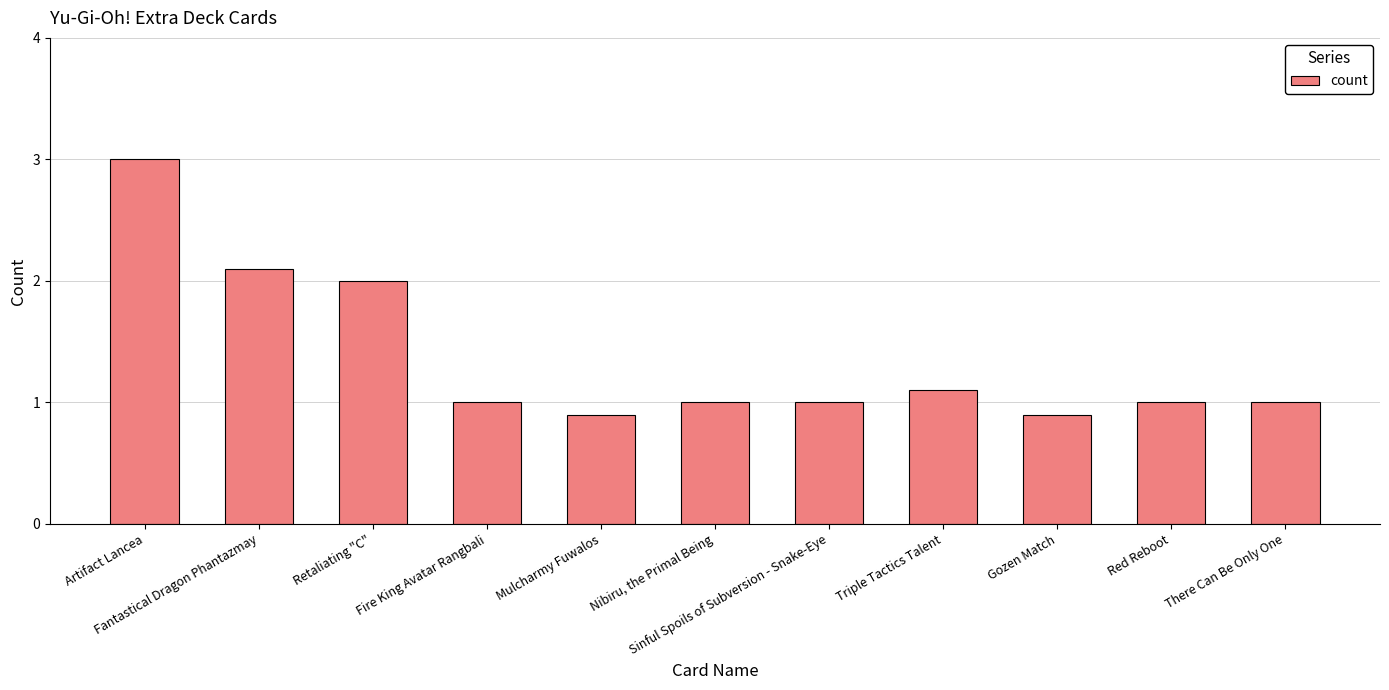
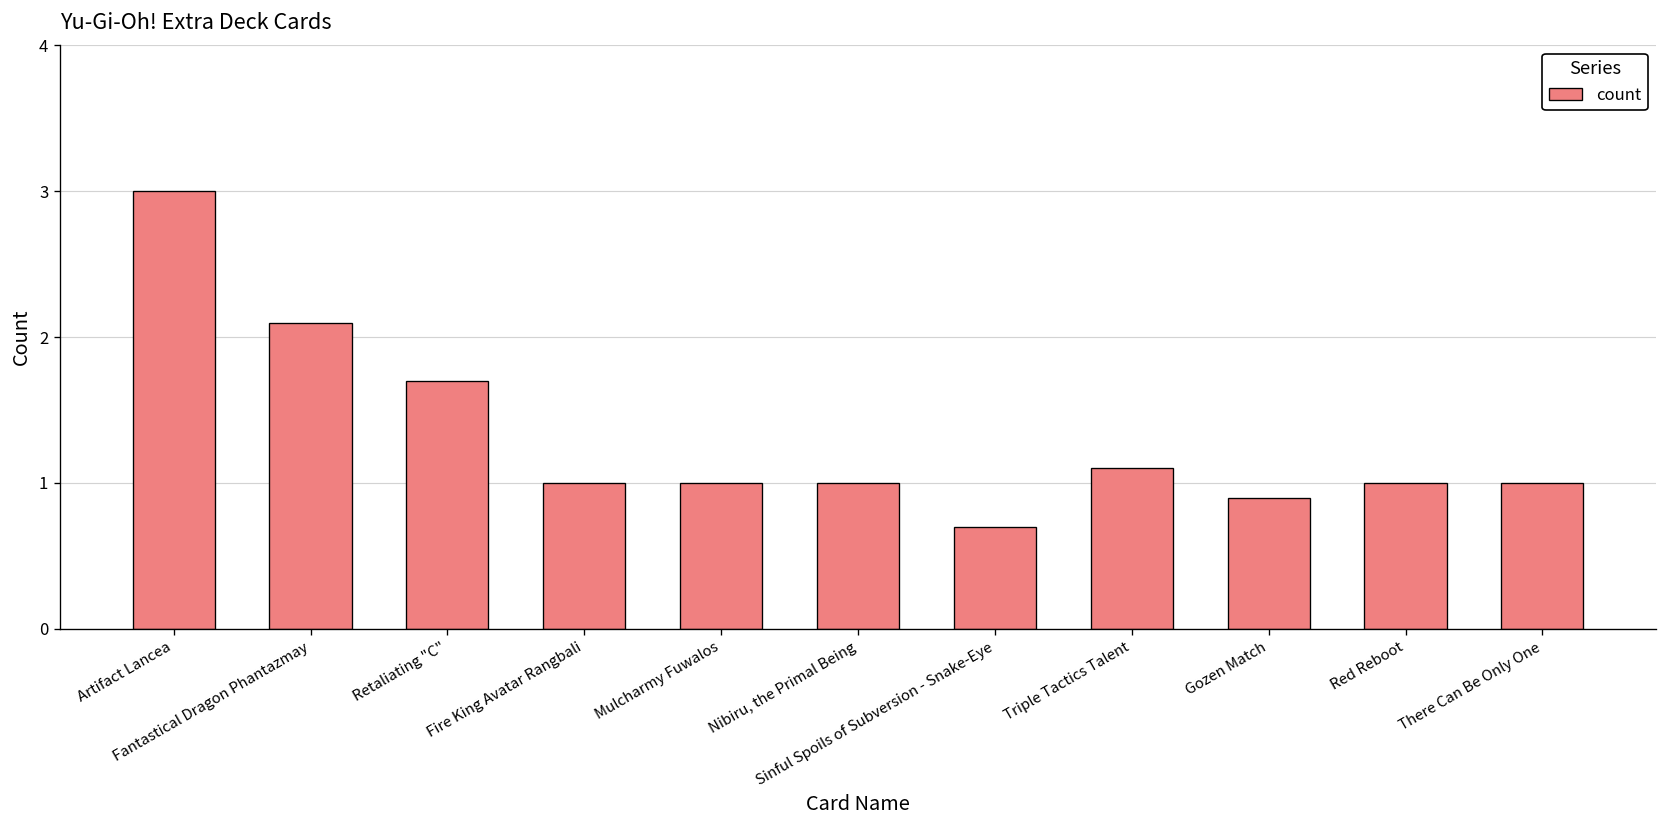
  {
    "Artifact Lancea": 3.0,
    "Fantastical Dragon Phantazmay": 2.1,
-   "Retaliating \"C\"": 2.0,
+   "Retaliating \"C\"": 1.7,
    "Fire King Avatar Rangbali": 1.0,
-   "Mulcharmy Fuwalos": 0.9,
+   "Mulcharmy Fuwalos": 1.0,
    "Nibiru, the Primal Being": 1.0,
-   "Sinful Spoils of Subversion - Snake-Eye": 1.0,
+   "Sinful Spoils of Subversion - Snake-Eye": 0.7,
    "Triple Tactics Talent": 1.1,
    "Gozen Match": 0.9,
    "Red Reboot": 1.0,
    "There Can Be Only One": 1.0
  }
